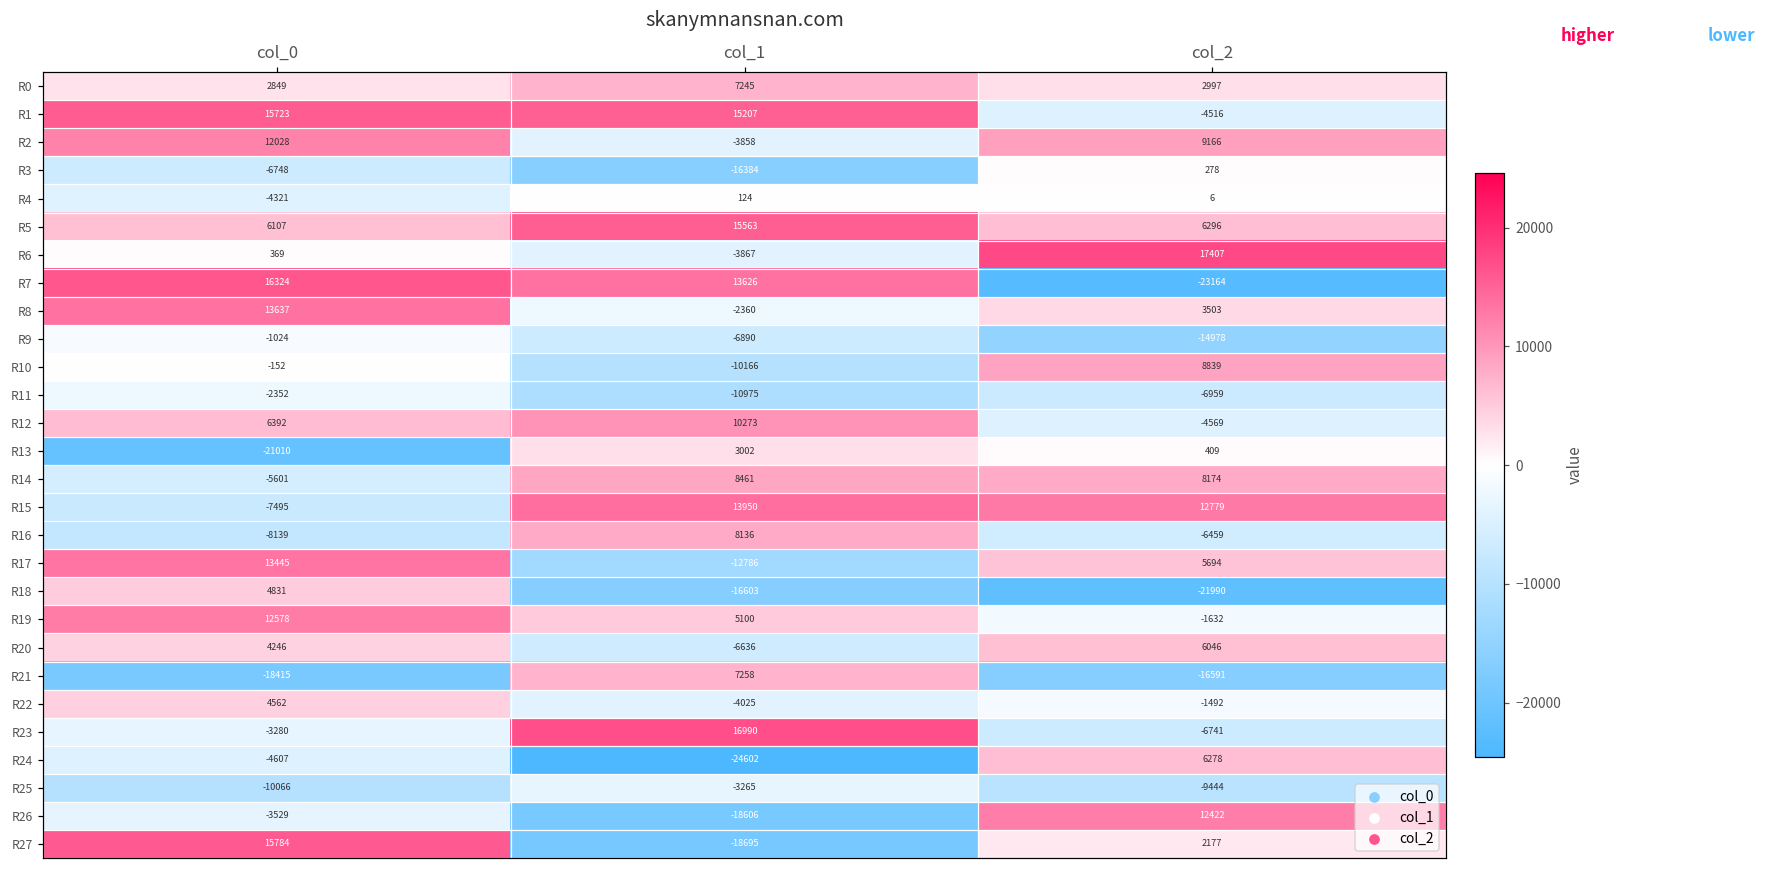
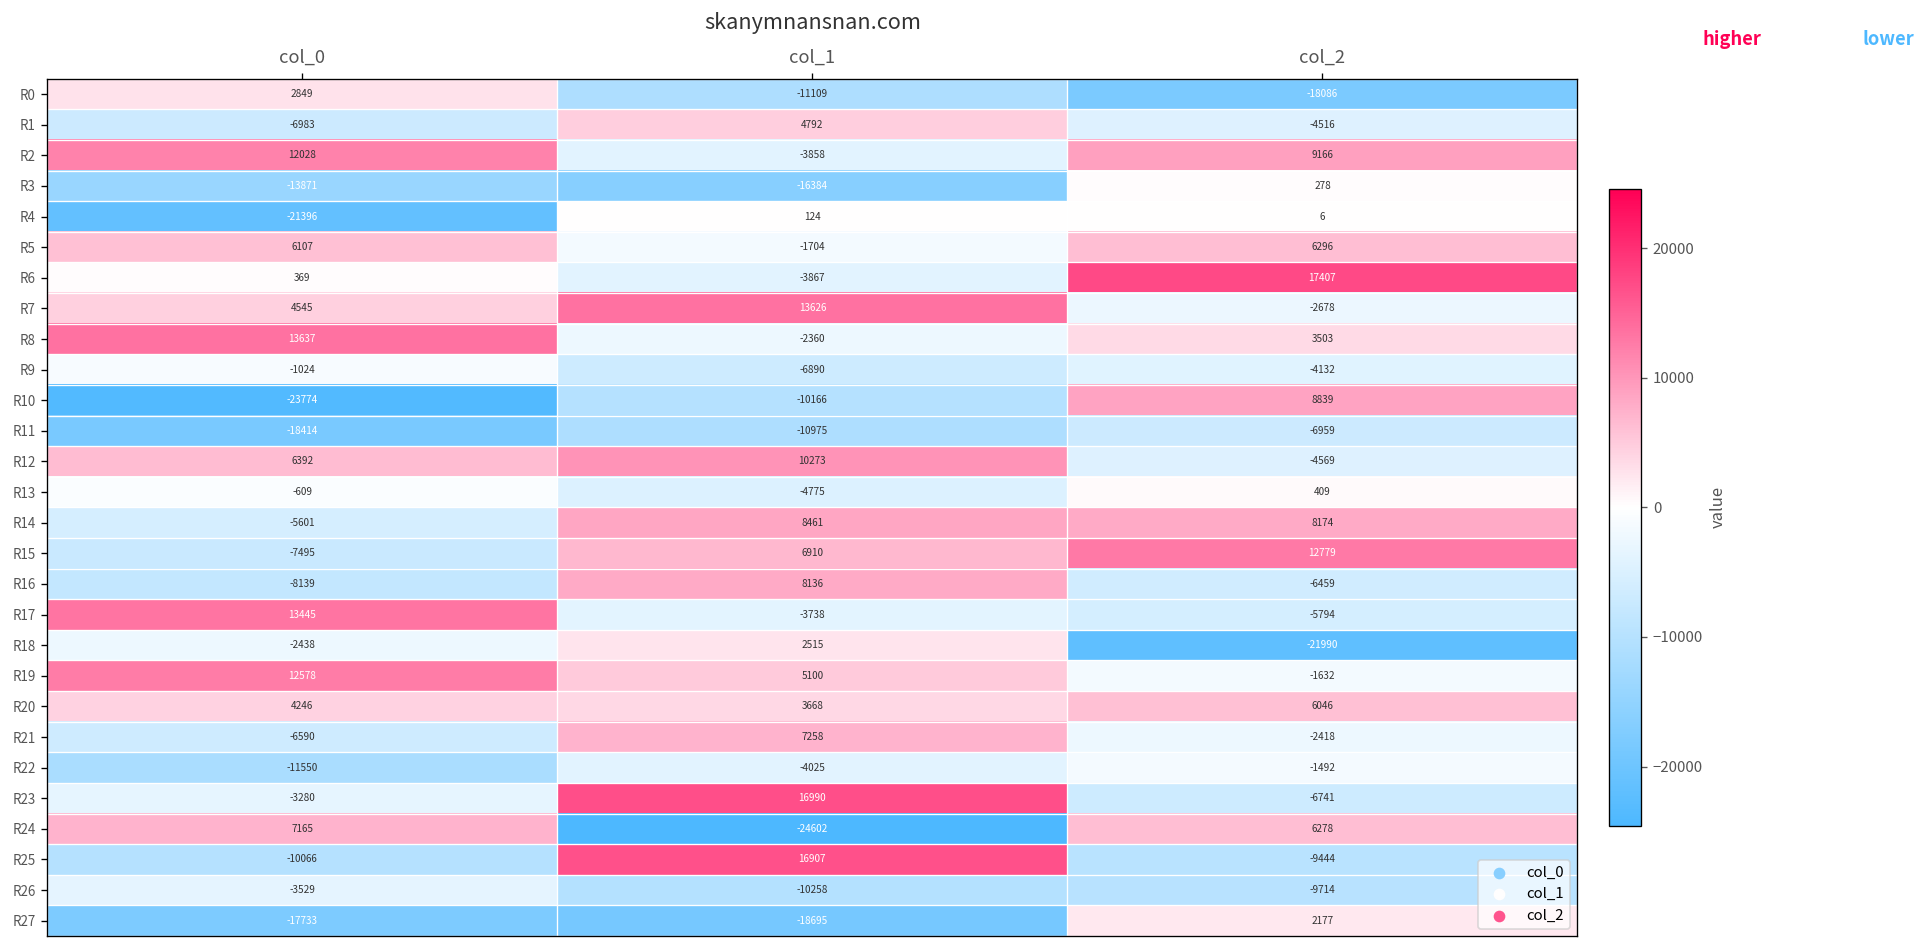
  {
    "R0": {
      "col_0": 2849,
-     "col_1": 7245,
-     "col_2": 2997
+     "col_1": -11109,
+     "col_2": -18086
    },
    "R1": {
-     "col_0": 15723,
-     "col_1": 15207,
+     "col_0": -6983,
+     "col_1": 4792,
      "col_2": -4516
    },
    "R2": {
      "col_0": 12028,
      "col_1": -3858,
      "col_2": 9166
    },
    "R3": {
-     "col_0": -6748,
+     "col_0": -13871,
      "col_1": -16384,
      "col_2": 278
    },
    "R4": {
-     "col_0": -4321,
+     "col_0": -21396,
      "col_1": 124,
      "col_2": 6
    },
    "R5": {
      "col_0": 6107,
-     "col_1": 15563,
+     "col_1": -1704,
      "col_2": 6296
    },
    "R6": {
      "col_0": 369,
      "col_1": -3867,
      "col_2": 17407
    },
    "R7": {
-     "col_0": 16324,
+     "col_0": 4545,
      "col_1": 13626,
-     "col_2": -23164
+     "col_2": -2678
    },
    "R8": {
      "col_0": 13637,
      "col_1": -2360,
      "col_2": 3503
    },
    "R9": {
      "col_0": -1024,
      "col_1": -6890,
-     "col_2": -14978
+     "col_2": -4132
    },
    "R10": {
-     "col_0": -152,
+     "col_0": -23774,
      "col_1": -10166,
      "col_2": 8839
    },
    "R11": {
-     "col_0": -2352,
+     "col_0": -18414,
      "col_1": -10975,
      "col_2": -6959
    },
    "R12": {
      "col_0": 6392,
      "col_1": 10273,
      "col_2": -4569
    },
    "R13": {
-     "col_0": -21010,
-     "col_1": 3002,
+     "col_0": -609,
+     "col_1": -4775,
      "col_2": 409
    },
    "R14": {
      "col_0": -5601,
      "col_1": 8461,
      "col_2": 8174
    },
    "R15": {
      "col_0": -7495,
-     "col_1": 13950,
+     "col_1": 6910,
      "col_2": 12779
    },
    "R16": {
      "col_0": -8139,
      "col_1": 8136,
      "col_2": -6459
    },
    "R17": {
      "col_0": 13445,
-     "col_1": -12786,
-     "col_2": 5694
+     "col_1": -3738,
+     "col_2": -5794
    },
    "R18": {
-     "col_0": 4831,
-     "col_1": -16603,
+     "col_0": -2438,
+     "col_1": 2515,
      "col_2": -21990
    },
    "R19": {
      "col_0": 12578,
      "col_1": 5100,
      "col_2": -1632
    },
    "R20": {
      "col_0": 4246,
-     "col_1": -6636,
+     "col_1": 3668,
      "col_2": 6046
    },
    "R21": {
-     "col_0": -18415,
+     "col_0": -6590,
      "col_1": 7258,
-     "col_2": -16591
+     "col_2": -2418
    },
    "R22": {
-     "col_0": 4562,
+     "col_0": -11550,
      "col_1": -4025,
      "col_2": -1492
    },
    "R23": {
      "col_0": -3280,
      "col_1": 16990,
      "col_2": -6741
    },
    "R24": {
-     "col_0": -4607,
+     "col_0": 7165,
      "col_1": -24602,
      "col_2": 6278
    },
    "R25": {
      "col_0": -10066,
-     "col_1": -3265,
+     "col_1": 16907,
      "col_2": -9444
    },
    "R26": {
      "col_0": -3529,
-     "col_1": -18606,
-     "col_2": 12422
+     "col_1": -10258,
+     "col_2": -9714
    },
    "R27": {
-     "col_0": 15784,
+     "col_0": -17733,
      "col_1": -18695,
      "col_2": 2177
    }
  }
